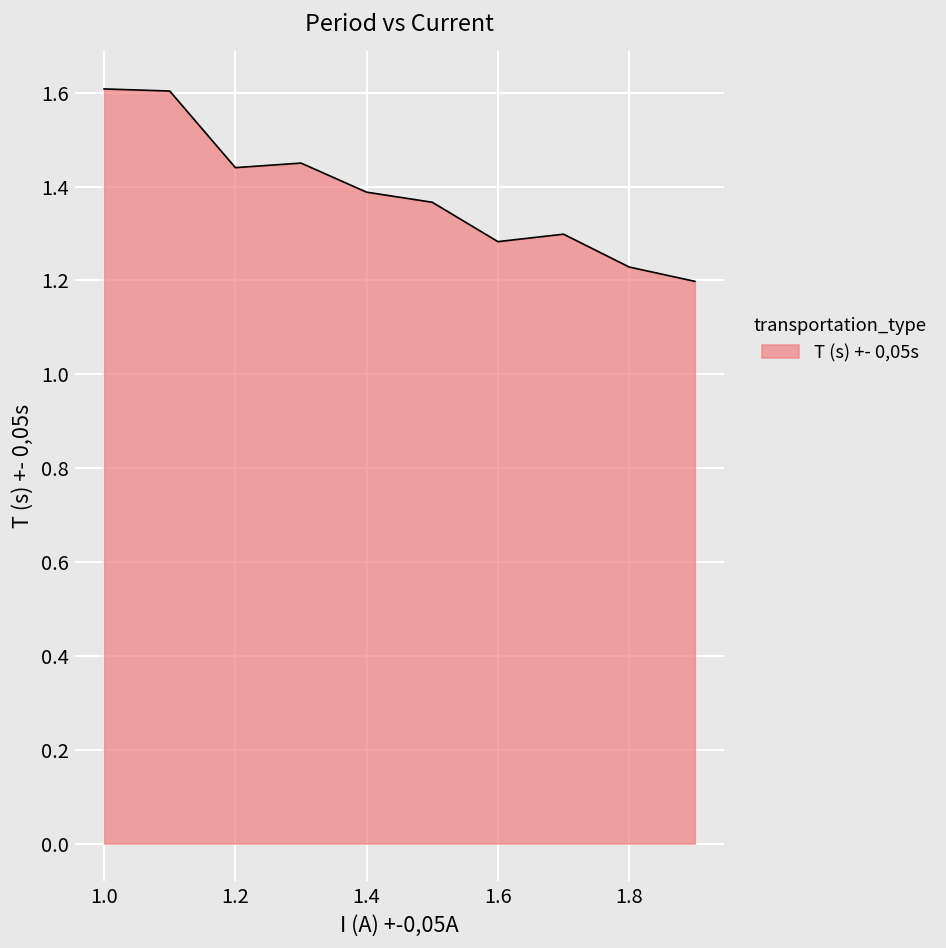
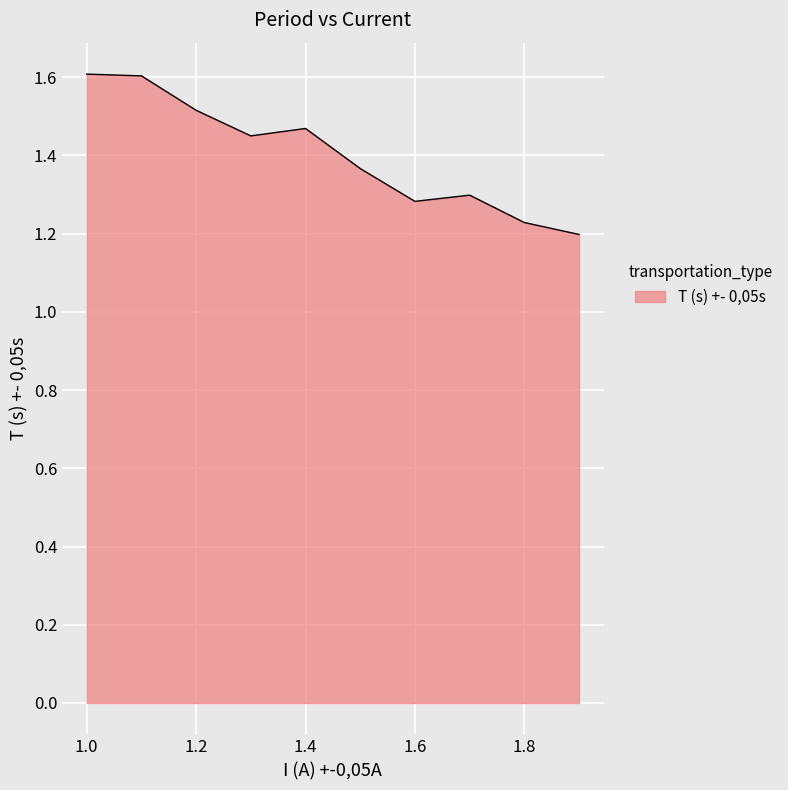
  {
    "1.0": 1.61,
-   "1.2": 1.44,
-   "1.4": 1.39,
+   "1.2": 1.52,
+   "1.4": 1.47,
    "1.6": 1.28,
    "1.8": 1.23
  }
